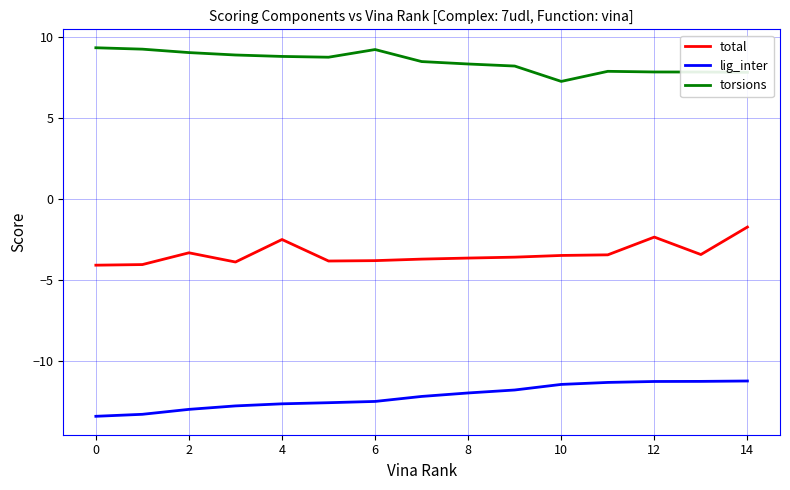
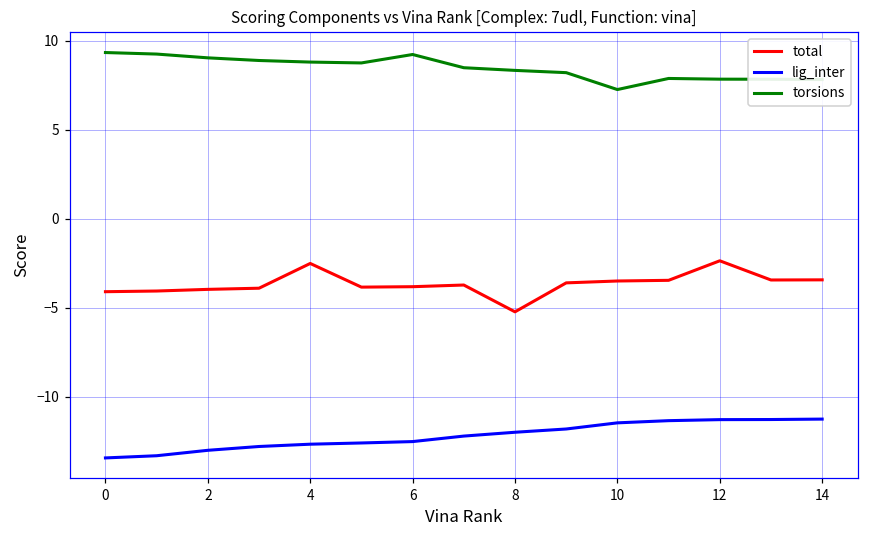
  {
    "total": {
      "0": -4.1,
-     "2": -3.3,
+     "2": -4.0,
      "4": -2.5,
      "6": -3.8,
-     "8": -3.7,
+     "8": -5.2,
      "10": -3.5,
      "12": -2.4,
-     "14": -1.7
+     "14": -3.4
    },
    "lig_inter": {
      "0": -13.4,
      "2": -13.0,
      "4": -12.7,
      "6": -12.5,
      "8": -12.0,
      "10": -11.5,
      "12": -11.3,
      "14": -11.3
    },
    "torsions": {
      "0": 9.3,
      "2": 9.0,
      "4": 8.8,
      "6": 9.2,
      "8": 8.3,
      "10": 7.3,
      "12": 7.8
    }
  }
